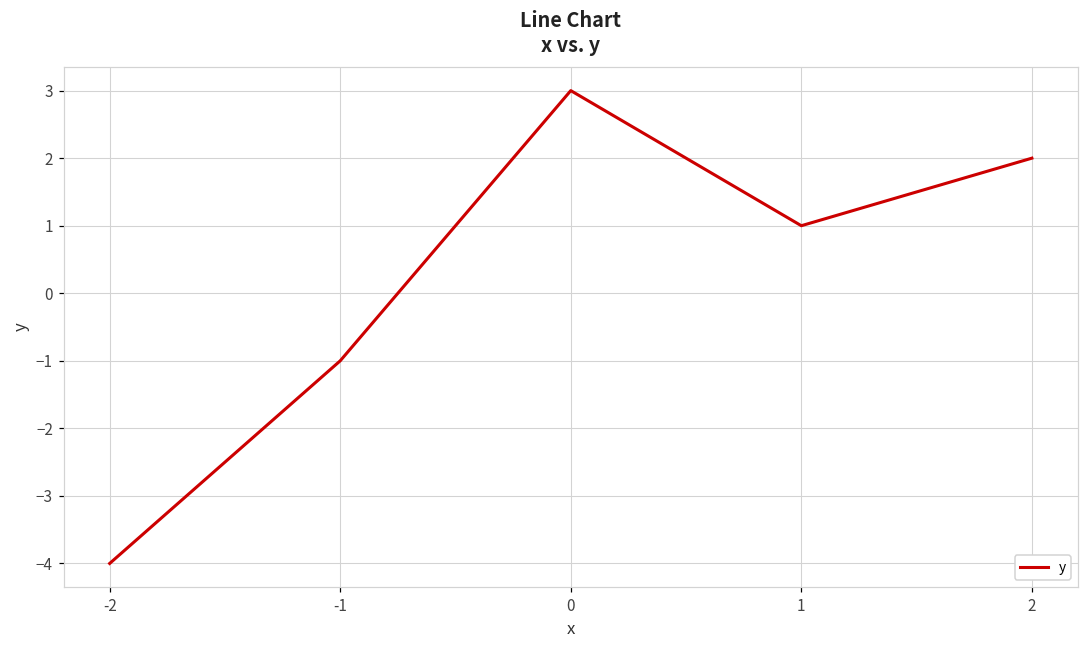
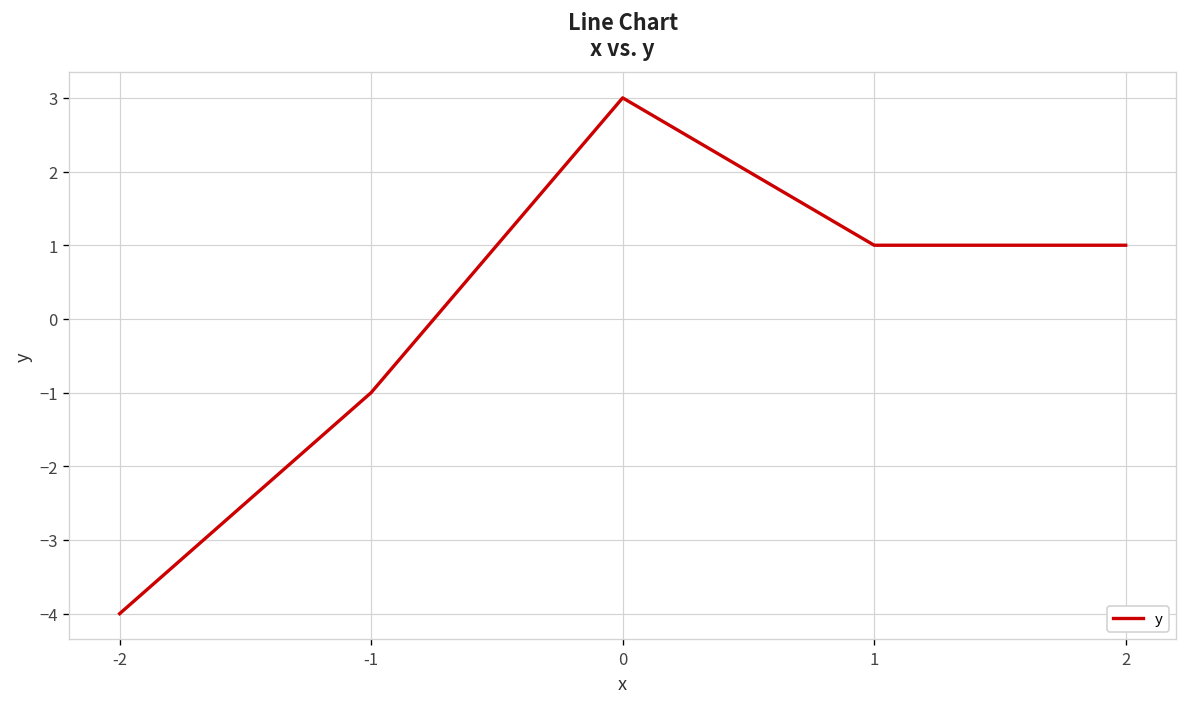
  {
    "-2": -4,
    "-1": -1,
    "0": 3,
    "1": 1,
-   "2": 2
+   "2": 1
  }
